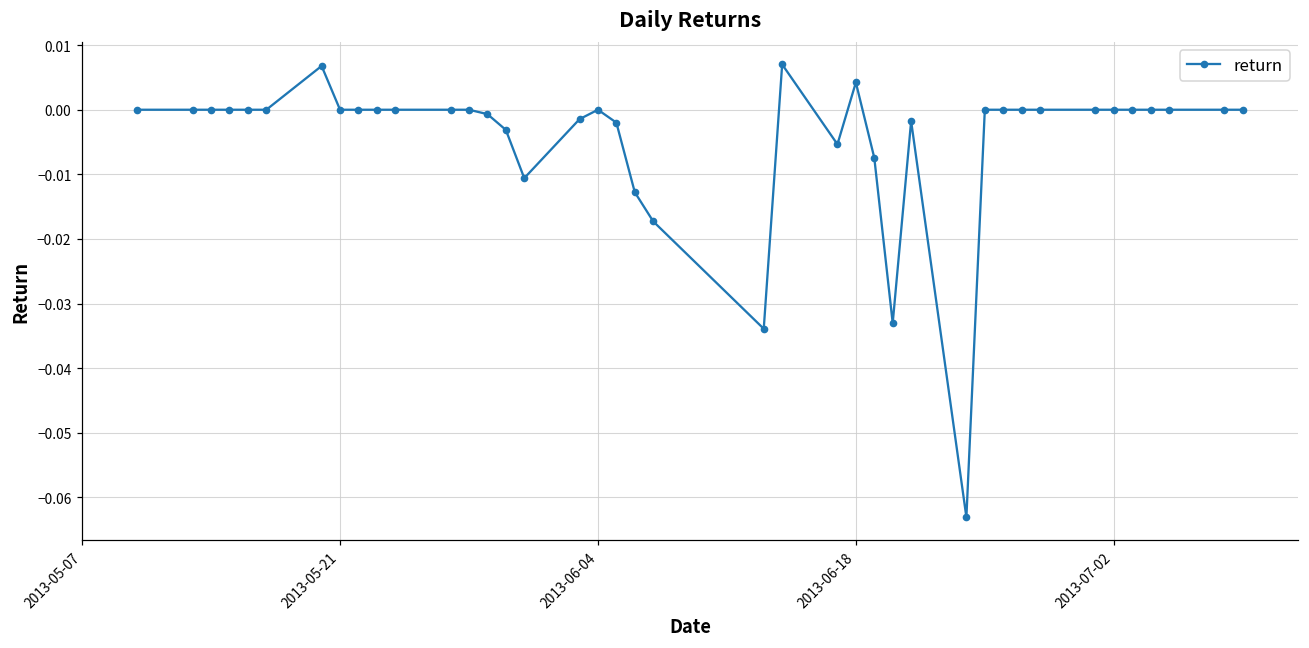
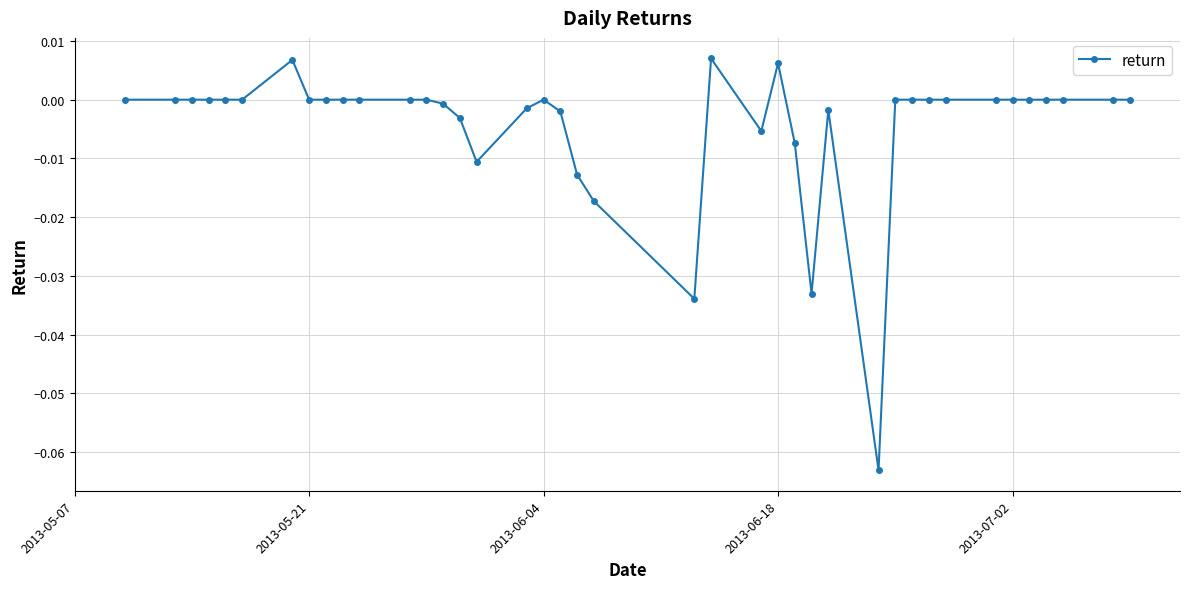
  {
    "2013-05-21": 0.000,
    "2013-06-04": 0.000,
-   "2013-06-18": 0.004,
+   "2013-06-18": 0.006,
    "2013-07-02": 0.000
  }
